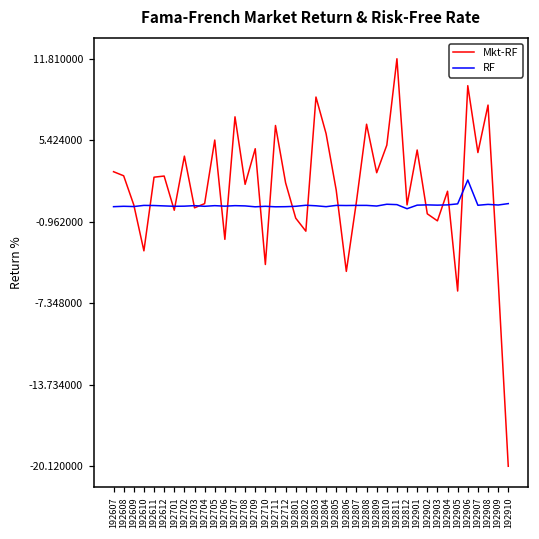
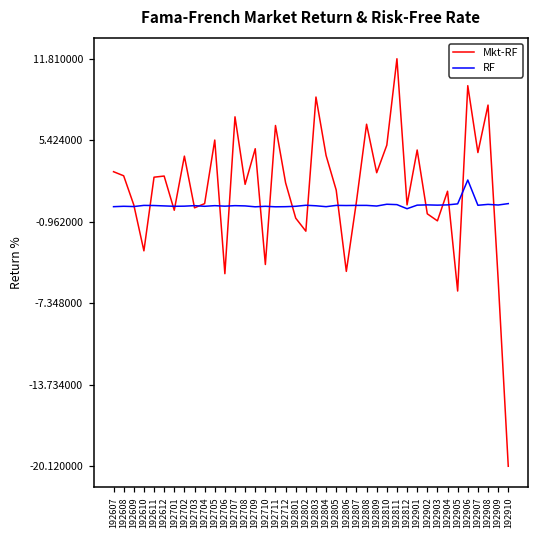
  {
    "Mkt-RF": {
      "192607": 3.0,
      "192608": 2.6,
      "192610": -3.2,
      "192611": 2.5,
      "192612": 2.6,
      "192701": -0.1,
      "192702": 4.2,
      "192705": 5.4,
-     "192706": -2.3,
+     "192706": -5.0,
      "192707": 7.3,
      "192708": 2.0,
      "192709": 4.8,
      "192710": -4.3,
      "192711": 6.6,
      "192712": 2.1,
      "192801": -0.7,
      "192802": -1.7,
      "192803": 8.8,
-     "192804": 5.9,
+     "192804": 4.2,
      "192805": 1.5,
      "192806": -4.9,
      "192807": 0.6,
      "192808": 6.7,
      "192809": 2.9,
      "192810": 5.0,
      "192811": 11.8,
      "192812": 0.4,
      "192901": 4.7,
      "192902": -0.3,
      "192903": -0.9,
      "192904": 1.4,
      "192905": -6.4,
      "192906": 9.7,
      "192907": 4.5,
      "192908": 8.2,
      "192909": -5.5,
      "192910": -20.1
    },
    "RF": {
      "192607": 0.2,
      "192608": 0.3,
      "192610": 0.3,
      "192611": 0.3,
      "192612": 0.3,
      "192701": 0.3,
      "192702": 0.3,
      "192705": 0.3,
      "192706": 0.3,
      "192707": 0.3,
      "192708": 0.3,
      "192709": 0.2,
      "192710": 0.3,
      "192711": 0.2,
      "192712": 0.2,
      "192801": 0.3,
      "192802": 0.3,
      "192803": 0.3,
      "192804": 0.2,
      "192805": 0.3,
      "192806": 0.3,
      "192807": 0.3,
      "192808": 0.3,
      "192809": 0.3,
      "192810": 0.4,
      "192811": 0.4,
      "192812": 0.1,
      "192901": 0.3,
      "192902": 0.4,
      "192903": 0.3,
      "192904": 0.4,
      "192905": 0.4,
      "192906": 2.3,
      "192907": 0.3,
      "192908": 0.4,
      "192909": 0.4,
      "192910": 0.5
    }
  }
